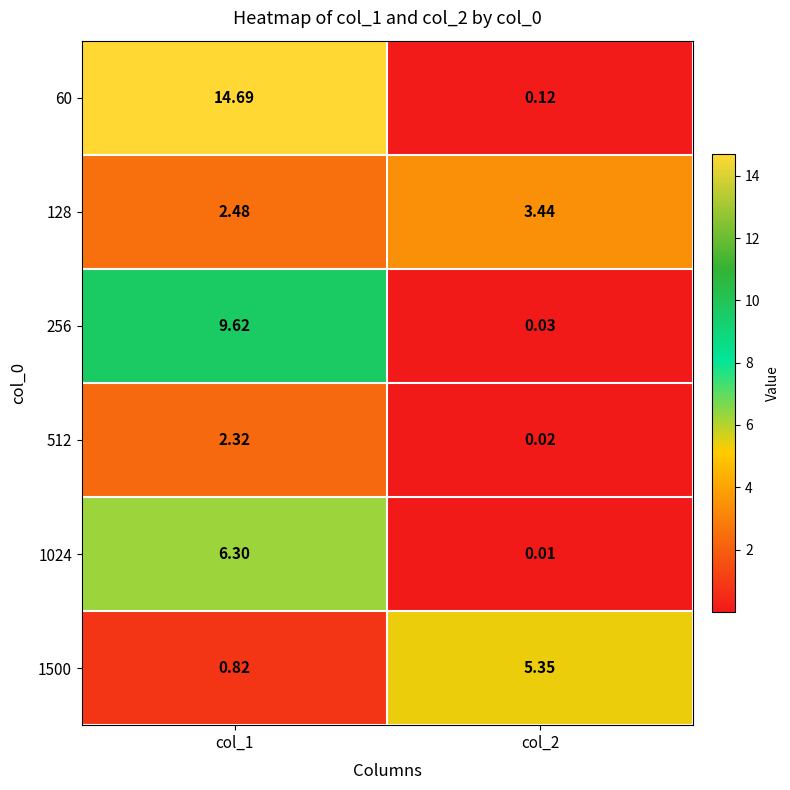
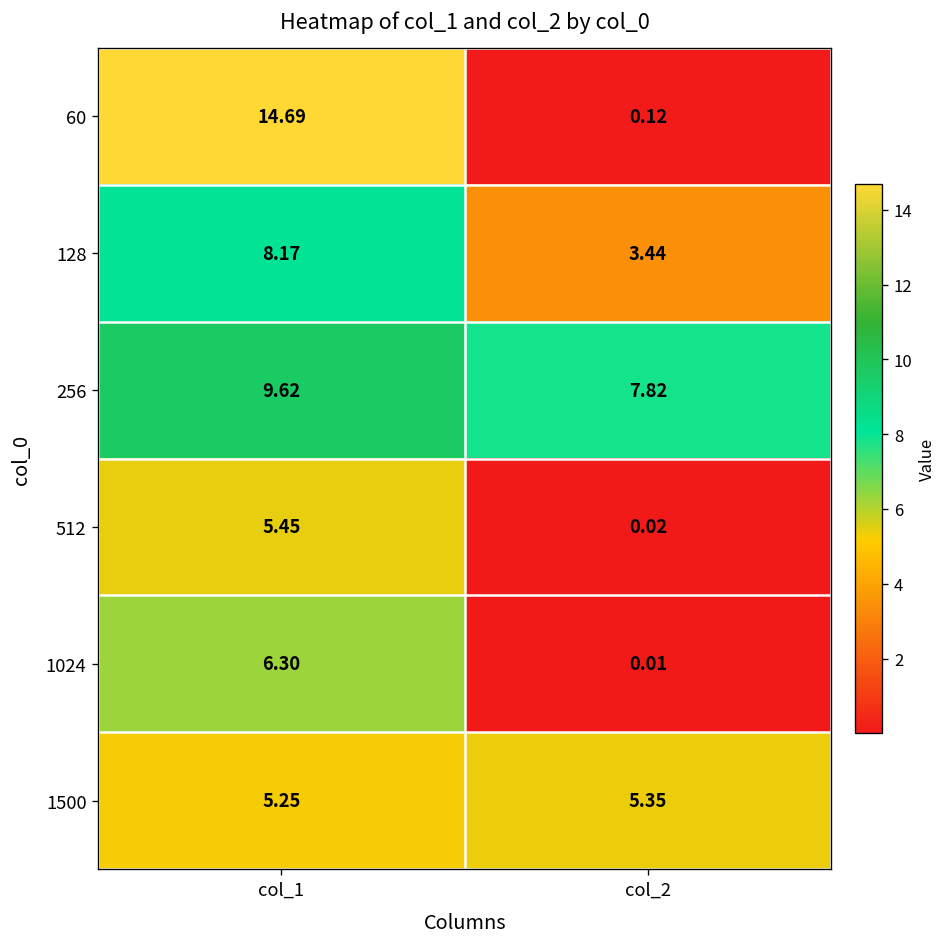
  {
    "60": {
      "col_1": 14.69,
      "col_2": 0.12
    },
    "128": {
-     "col_1": 2.48,
+     "col_1": 8.17,
      "col_2": 3.44
    },
    "256": {
      "col_1": 9.62,
-     "col_2": 0.03
+     "col_2": 7.82
    },
    "512": {
-     "col_1": 2.32,
+     "col_1": 5.45,
      "col_2": 0.02
    },
    "1024": {
      "col_1": 6.30,
      "col_2": 0.01
    },
    "1500": {
-     "col_1": 0.82,
+     "col_1": 5.25,
      "col_2": 5.35
    }
  }
